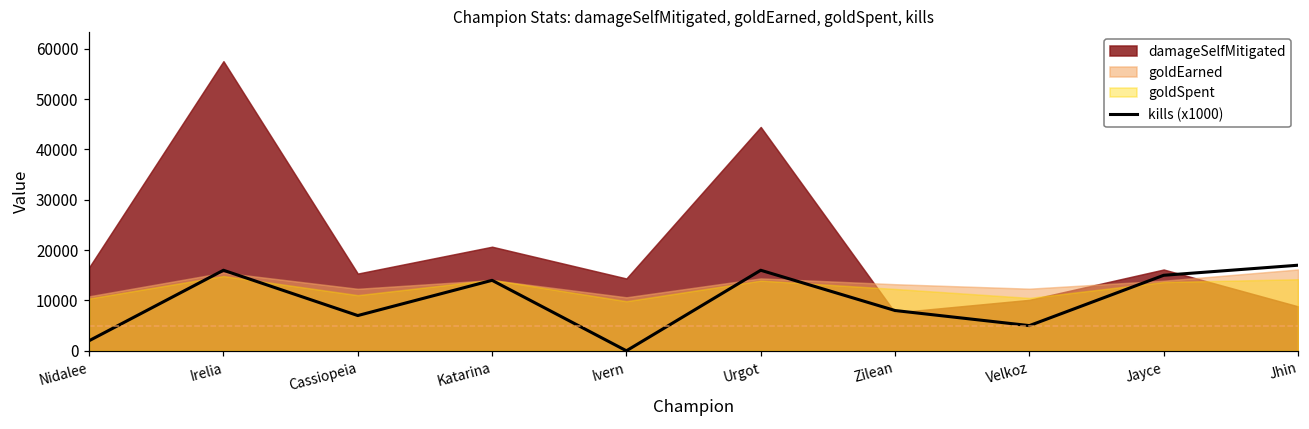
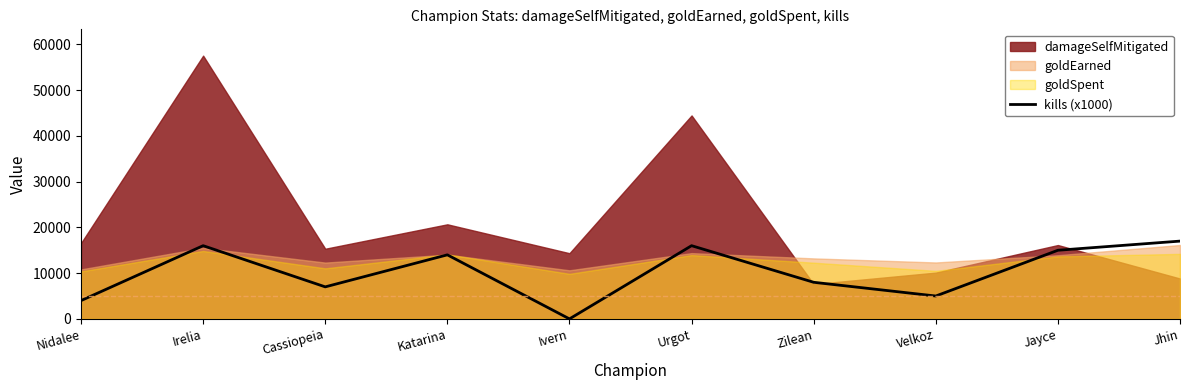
  {
    "kills (x1000)": {
-     "Nidalee": 2000,
+     "Nidalee": 4000,
      "Cassiopeia": 7000,
      "Ivern": 0,
      "Urgot": 16000,
      "Velkoz": 5000,
      "Jayce": 15000,
      "Jhin": 17000
    },
    "damageSelfMitigated": {
      "Nidalee": 17000,
      "Irelia": 58000,
      "Cassiopeia": 15000,
      "Katarina": 21000,
      "Ivern": 14000,
      "Urgot": 44000,
      "Jayce": 16000,
      "Jhin": 9000
    }
  }
